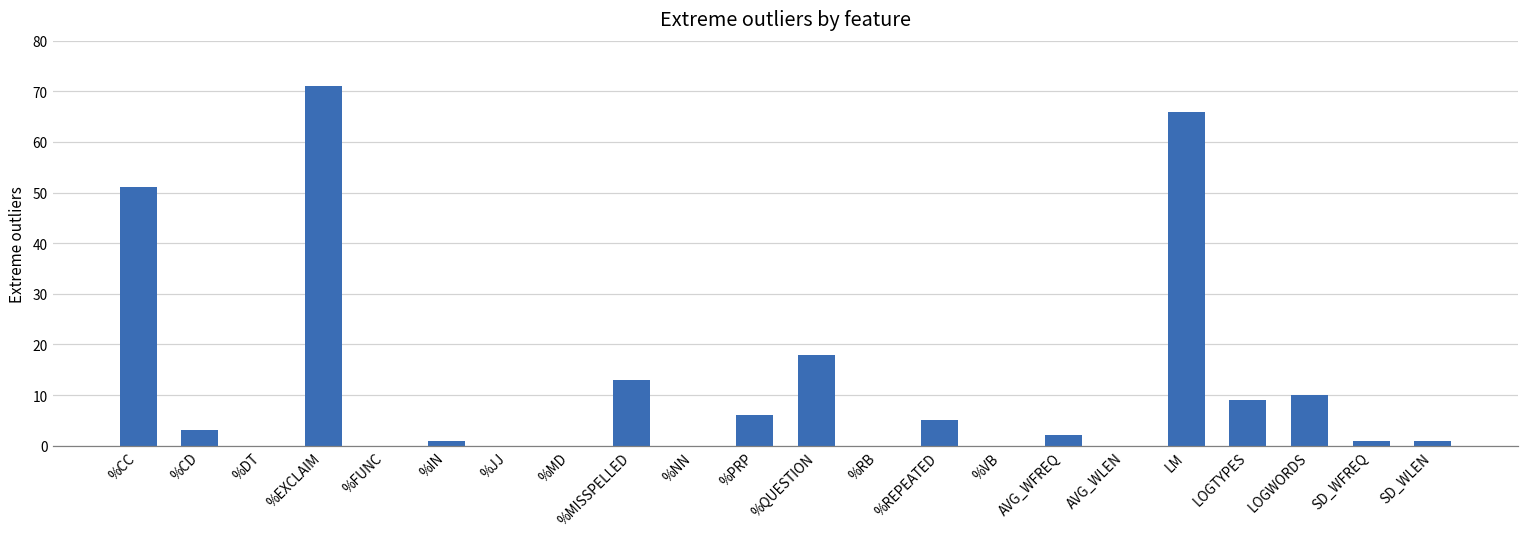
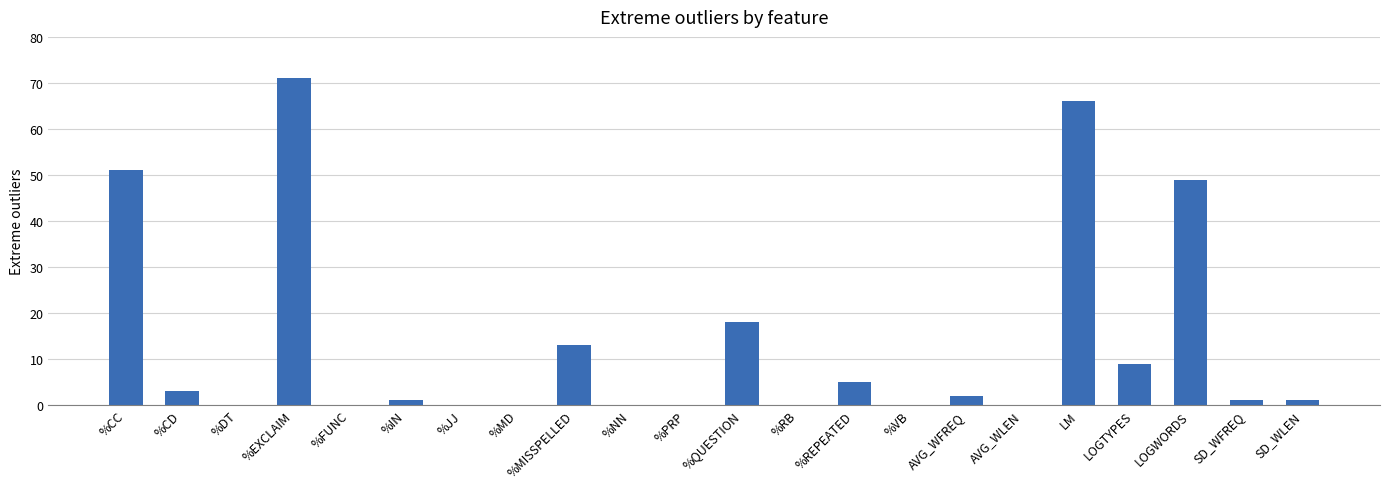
  {
    "%CC": 51,
    "%CD": 3,
    "%DT": 0,
    "%EXCLAIM": 71,
    "%FUNC": 0,
    "%IN": 1,
    "%JJ": 0,
    "%MD": 0,
    "%MISSPELLED": 13,
    "%NN": 0,
-   "%PRP": 6,
+   "%PRP": 0,
    "%QUESTION": 18,
    "%RB": 0,
    "%REPEATED": 5,
    "%VB": 0,
    "AVG_WFREQ": 2,
    "AVG_WLEN": 0,
    "LM": 66,
    "LOGTYPES": 9,
-   "LOGWORDS": 10,
+   "LOGWORDS": 49,
    "SD_WFREQ": 1,
    "SD_WLEN": 1
  }
